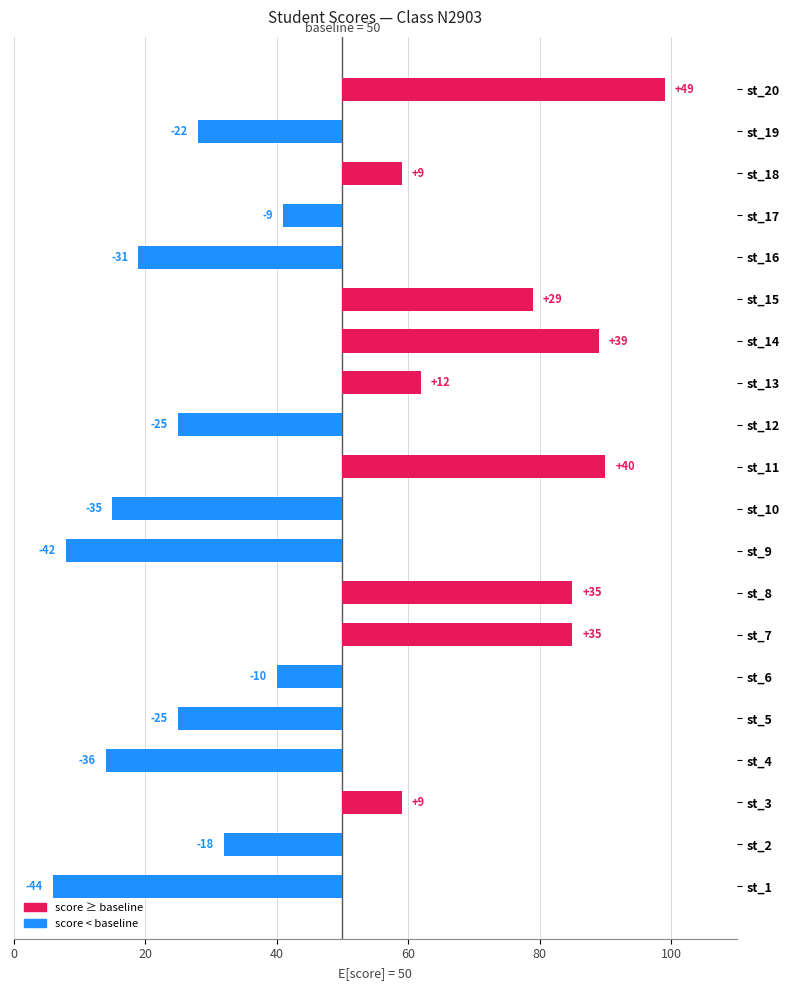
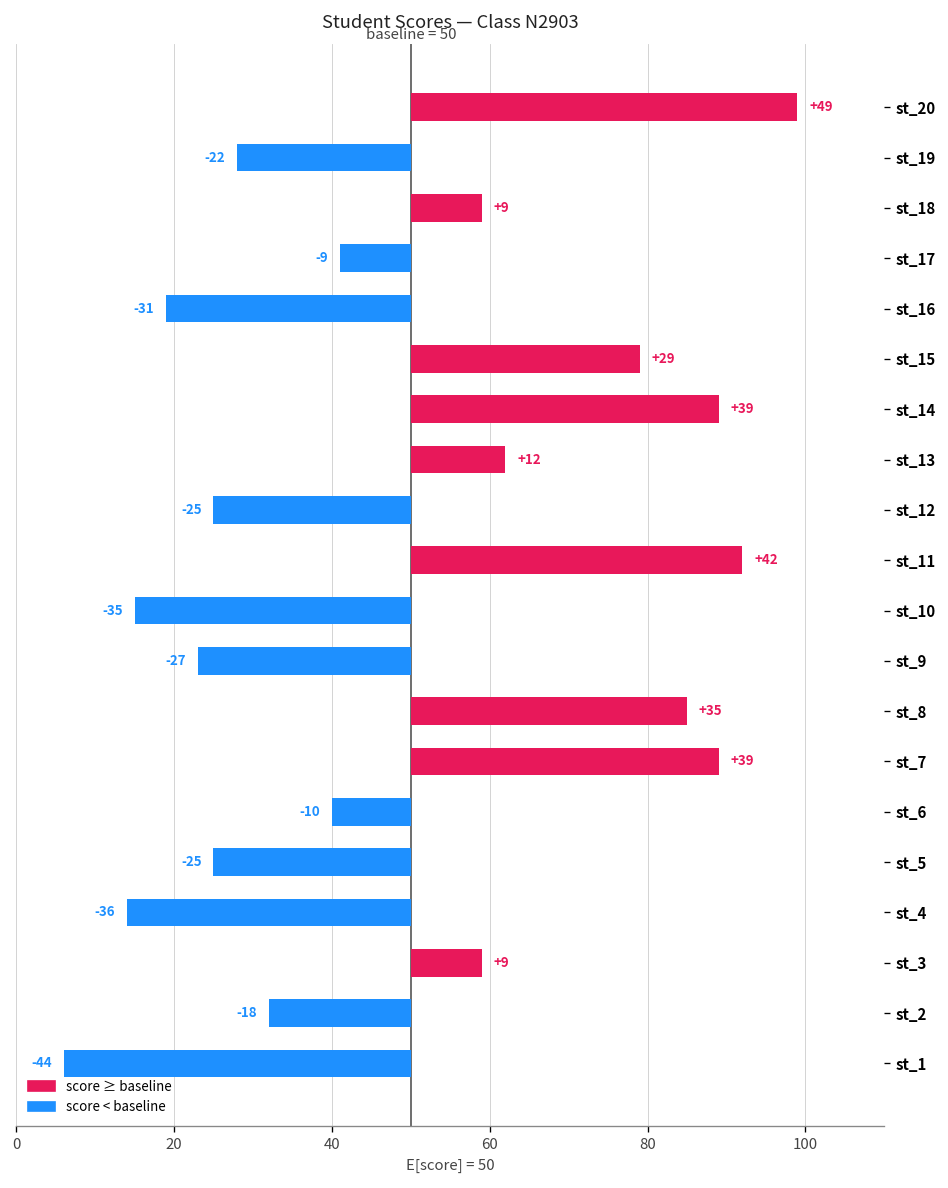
  {
    "st_20": "+49",
    "st_19": "-22",
    "st_18": "+9",
    "st_17": "-9",
    "st_16": "-31",
    "st_15": "+29",
    "st_14": "+39",
    "st_13": "+12",
    "st_12": "-25",
-   "st_11": "+40",
+   "st_11": "+42",
    "st_10": "-35",
-   "st_9": "-42",
+   "st_9": "-27",
    "st_8": "+35",
-   "st_7": "+35",
+   "st_7": "+39",
    "st_6": "-10",
    "st_5": "-25",
    "st_4": "-36",
    "st_3": "+9",
    "st_2": "-18",
    "st_1": "-44"
  }
